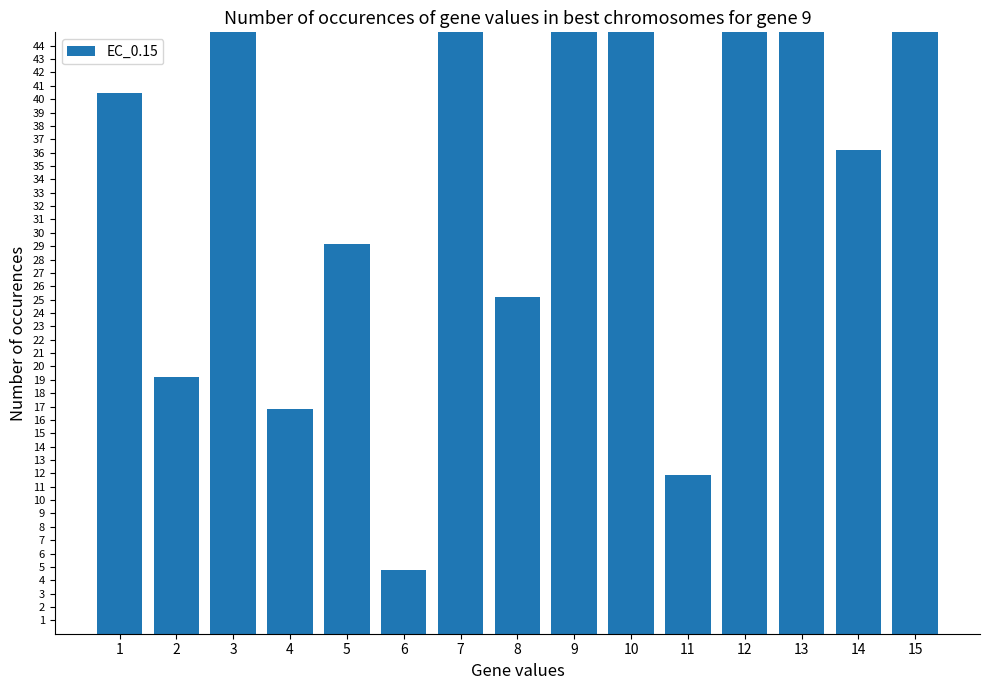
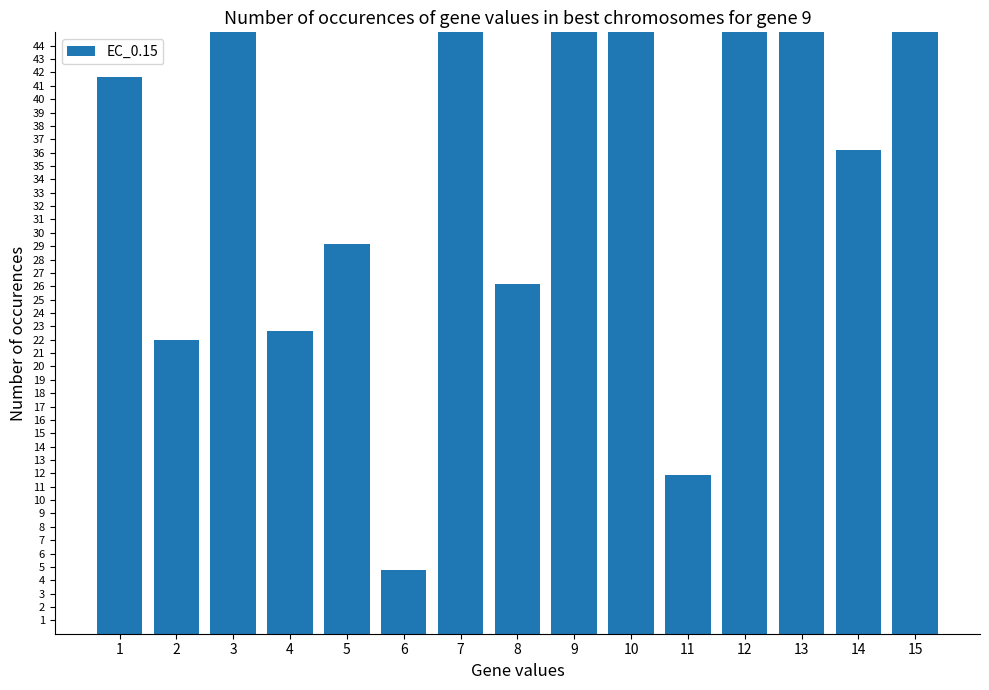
  {
-   "1": 40.4,
-   "2": 19.2,
-   "4": 16.8,
+   "1": 41.7,
+   "2": 22.0,
+   "4": 22.7,
    "5": 29.2,
    "6": 4.8,
-   "8": 25.2,
+   "8": 26.2,
    "9": 45.0,
    "11": 11.8,
    "14": 36.2
  }
